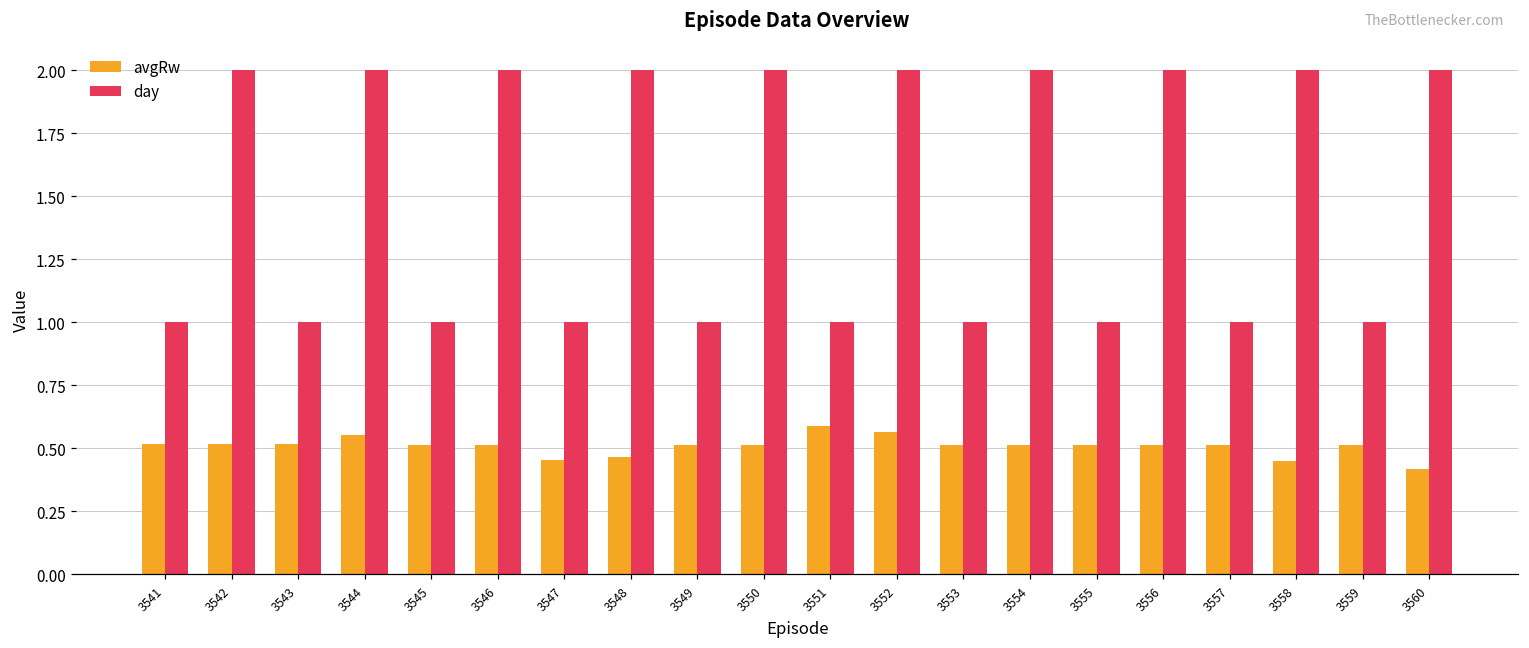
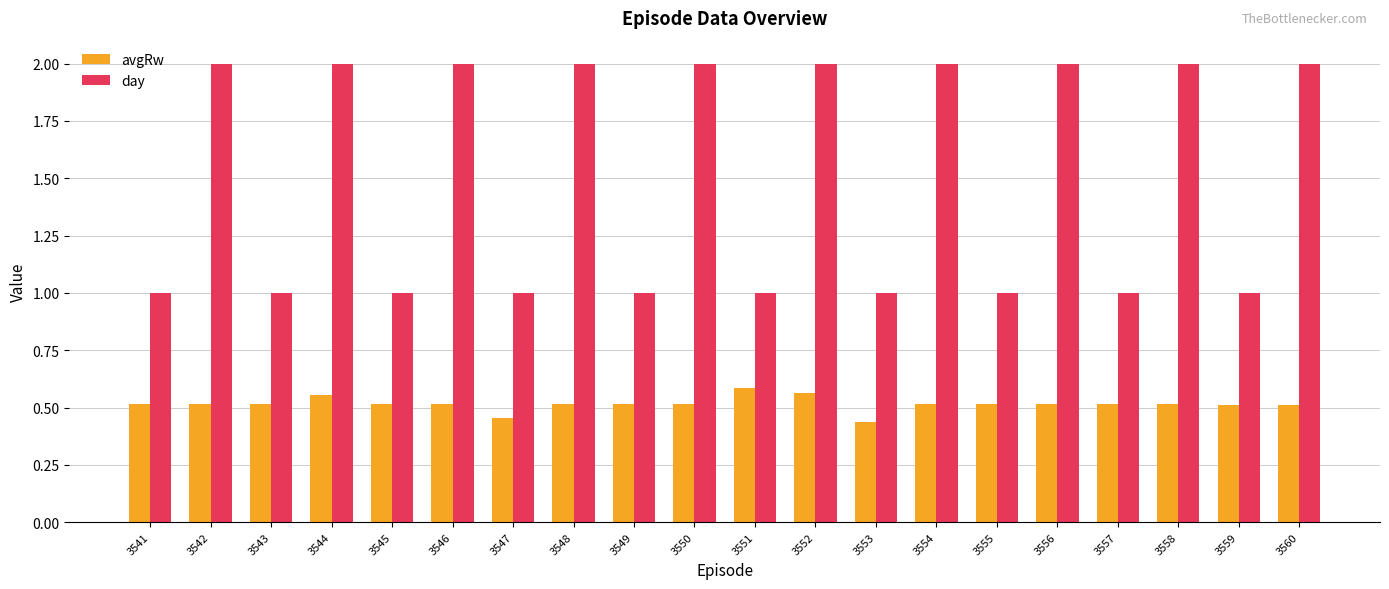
  {
    "avgRw": {
      "3541": 0.52,
      "3542": 0.52,
      "3543": 0.52,
      "3544": 0.55,
      "3545": 0.52,
      "3546": 0.51,
      "3547": 0.45,
-     "3548": 0.46,
+     "3548": 0.51,
      "3549": 0.51,
      "3550": 0.51,
      "3551": 0.59,
      "3552": 0.57,
-     "3553": 0.51,
+     "3553": 0.44,
      "3554": 0.51,
      "3555": 0.51,
      "3556": 0.51,
      "3557": 0.51,
-     "3558": 0.45,
+     "3558": 0.51,
      "3559": 0.51,
-     "3560": 0.42
+     "3560": 0.51
    },
    "day": {
      "3541": 1.00,
      "3542": 2.00,
      "3543": 1.00,
      "3544": 2.00,
      "3545": 1.00,
      "3546": 2.00,
      "3547": 1.00,
      "3548": 2.00,
      "3549": 1.00,
      "3550": 2.00,
      "3551": 1.00,
      "3552": 2.00,
      "3553": 1.00,
      "3554": 2.00,
      "3555": 1.00,
      "3556": 2.00,
      "3557": 1.00,
      "3558": 2.00,
      "3559": 1.00,
      "3560": 2.00
    }
  }
